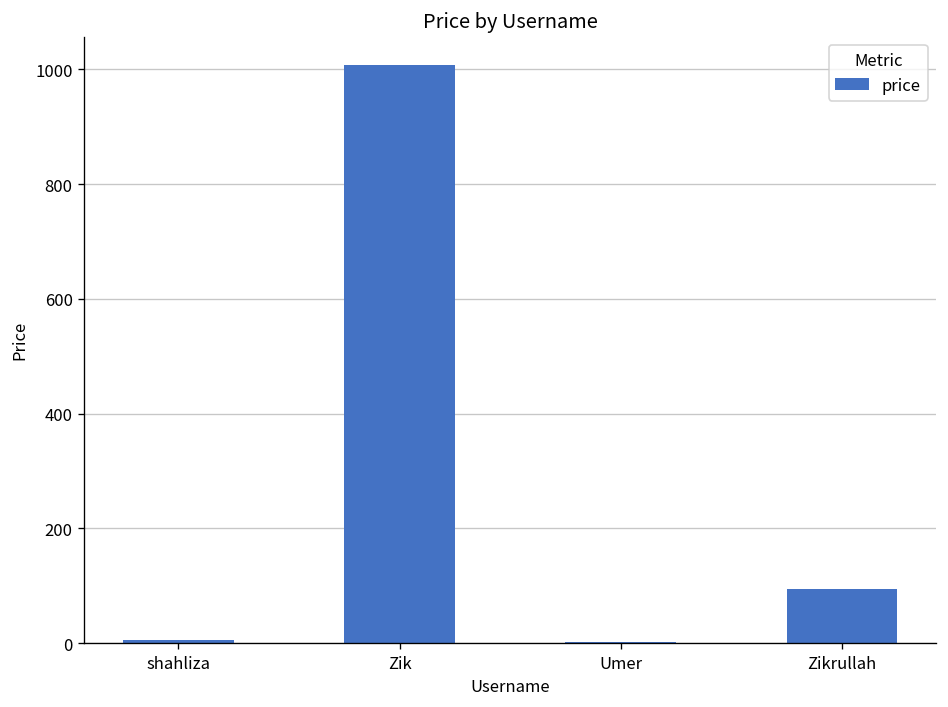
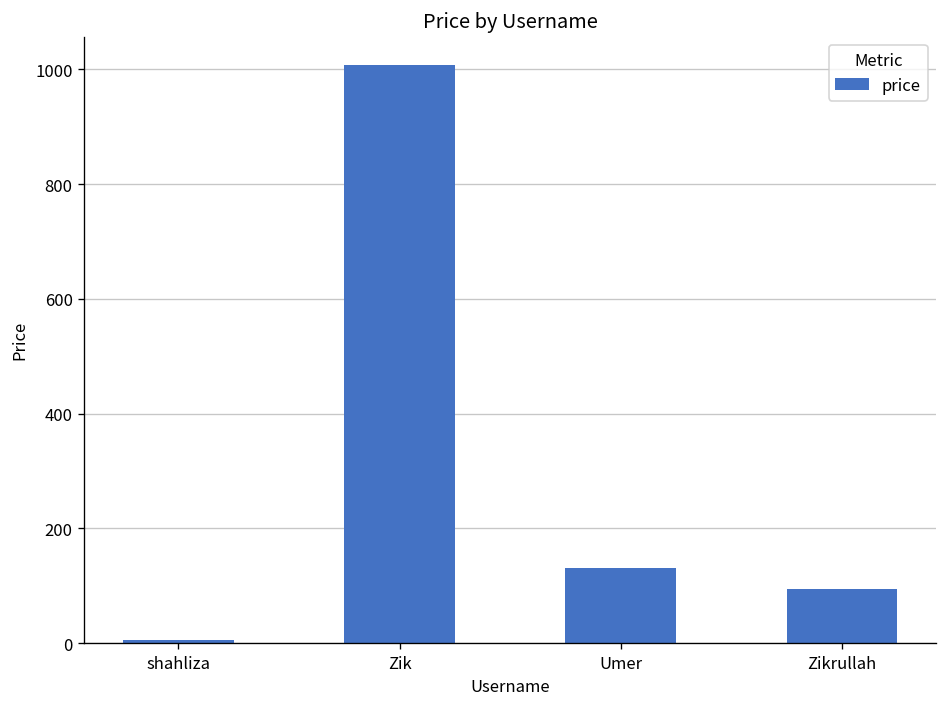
  {
    "Zik": 1010,
-   "Umer": 0,
+   "Umer": 130,
    "Zikrullah": 90
  }
